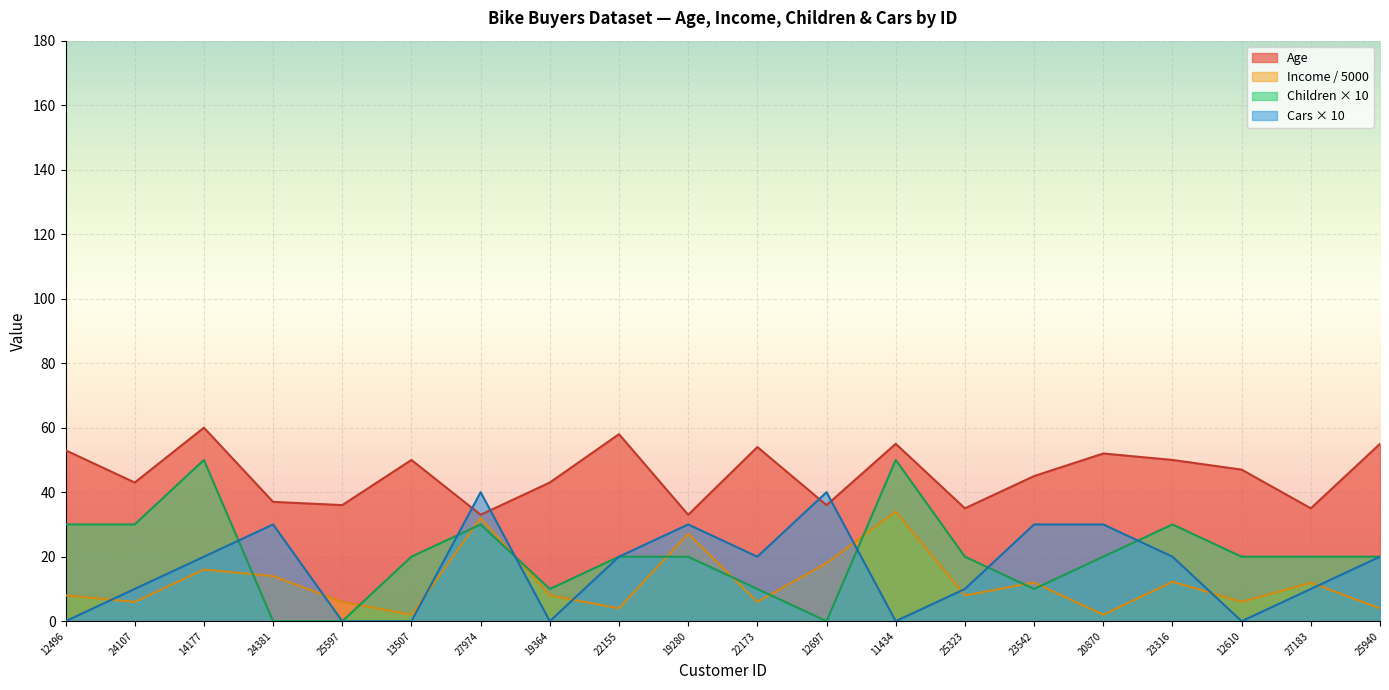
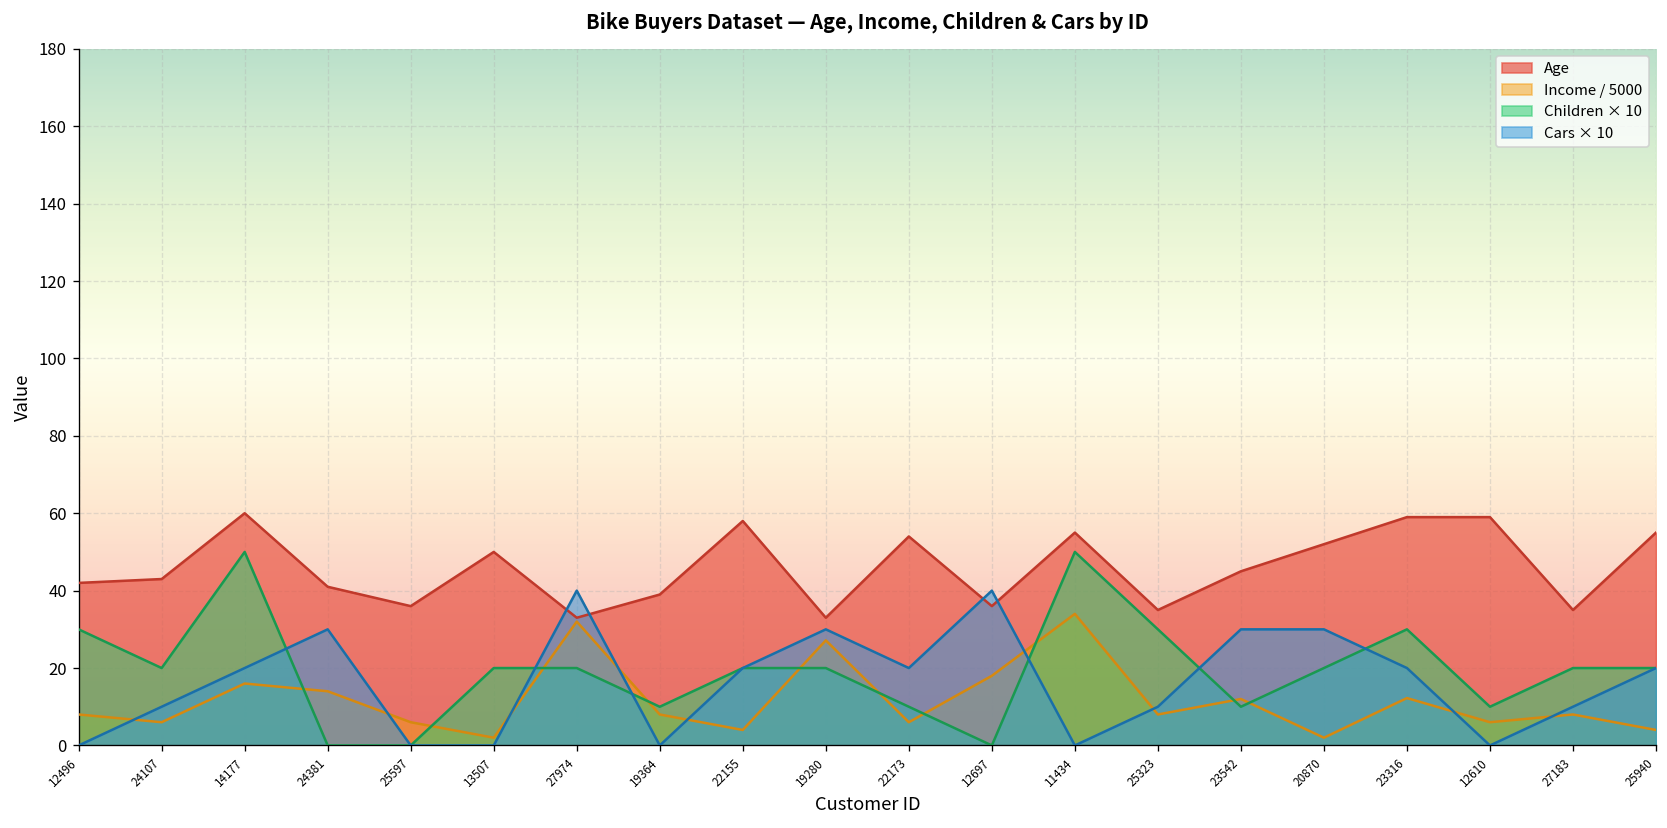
  {
    "Age": {
-     "12496": 53,
+     "12496": 42,
      "24107": 43,
      "14177": 60,
-     "24381": 37,
+     "24381": 41,
      "25597": 36,
      "13507": 50,
      "27974": 33,
-     "19364": 43,
+     "19364": 39,
      "22155": 58,
      "19280": 33,
      "22173": 54,
      "12697": 36,
      "11434": 55,
      "25323": 35,
      "23542": 45,
      "20870": 52,
-     "23316": 50,
-     "12610": 47,
+     "23316": 59,
+     "12610": 59,
      "27183": 35,
      "25940": 55
    },
    "Income / 5000": {
      "12496": 8,
      "24107": 6,
      "14177": 16,
      "24381": 14,
      "25597": 6,
      "13507": 2,
      "27974": 32,
      "19364": 8,
      "22155": 4,
      "19280": 27,
      "22173": 6,
      "12697": 18,
      "11434": 34,
      "25323": 8,
      "23542": 12,
      "20870": 2,
      "23316": 12,
      "12610": 6,
-     "27183": 12,
+     "27183": 8,
      "25940": 4
    },
    "Children × 10": {
      "12496": 30,
-     "24107": 30,
+     "24107": 20,
      "14177": 50,
      "24381": 0,
      "13507": 20,
-     "27974": 30,
+     "27974": 20,
      "19364": 10,
      "19280": 20,
      "22173": 10,
      "12697": 0,
      "11434": 50,
-     "25323": 20,
+     "25323": 30,
      "23542": 10,
      "20870": 20,
      "23316": 30,
-     "12610": 20,
+     "12610": 10,
      "27183": 20
    },
    "Cars × 10": {
      "12496": 0,
      "24107": 10,
      "14177": 20,
      "24381": 30,
      "13507": 0,
      "27974": 40,
      "19364": 0,
      "19280": 30,
      "22173": 20,
      "12697": 40,
      "11434": 0,
      "25323": 10,
      "23542": 30,
      "20870": 30,
      "23316": 20,
      "12610": 0,
      "27183": 10
    }
  }
